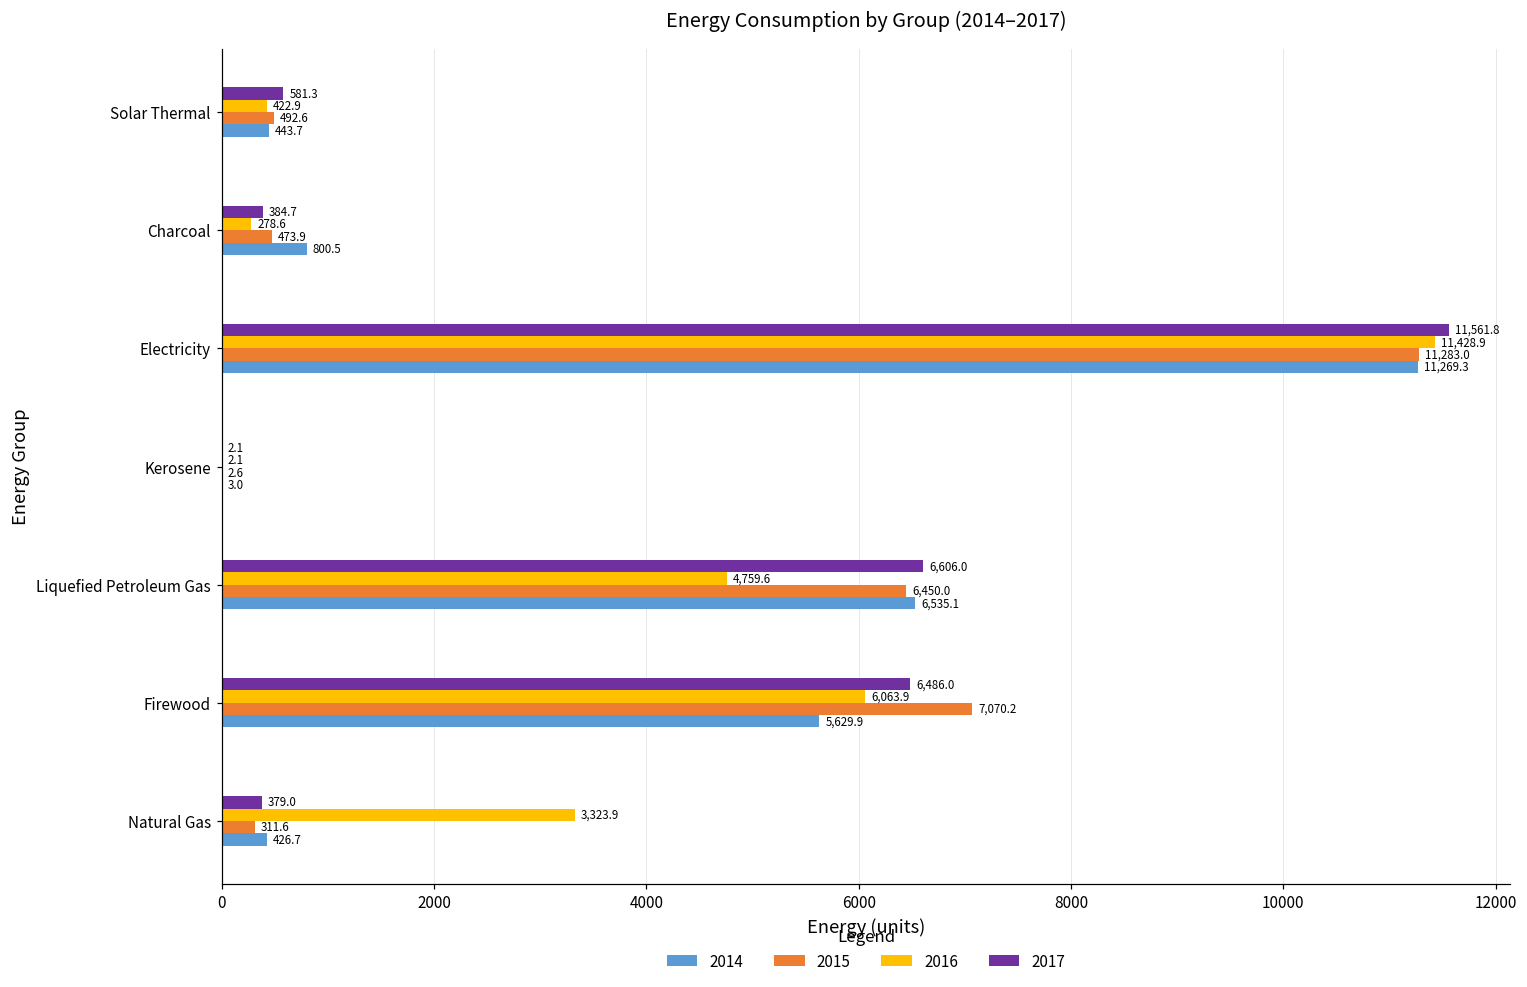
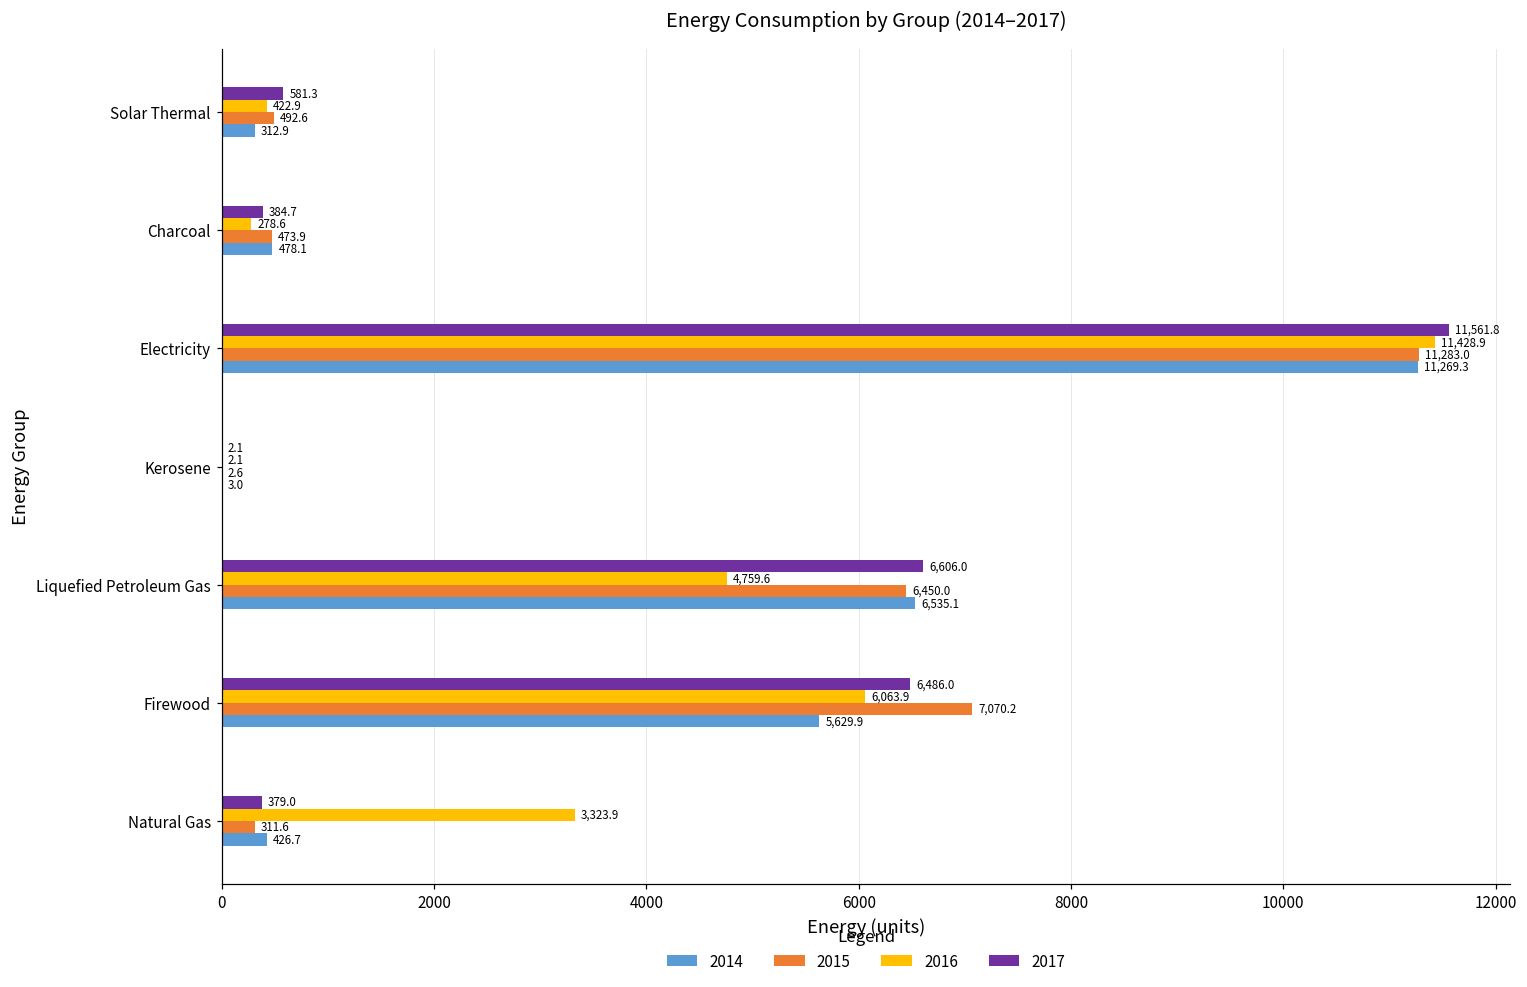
  {
    "2014": {
-     "Solar Thermal": "443.7",
-     "Charcoal": "800.5",
+     "Solar Thermal": "312.9",
+     "Charcoal": "478.1",
      "Electricity": "11,269.3",
      "Kerosene": "3.0",
      "Liquefied Petroleum Gas": "6,535.1",
      "Firewood": "5,629.9",
      "Natural Gas": "426.7"
    },
    "2015": {
      "Solar Thermal": "492.6",
      "Charcoal": "473.9",
      "Electricity": "11,283.0",
      "Kerosene": "2.6",
      "Liquefied Petroleum Gas": "6,450.0",
      "Firewood": "7,070.2",
      "Natural Gas": "311.6"
    },
    "2016": {
      "Solar Thermal": "422.9",
      "Charcoal": "278.6",
      "Electricity": "11,428.9",
      "Kerosene": "2.1",
      "Liquefied Petroleum Gas": "4,759.6",
      "Firewood": "6,063.9",
      "Natural Gas": "3,323.9"
    },
    "2017": {
      "Solar Thermal": "581.3",
      "Charcoal": "384.7",
      "Electricity": "11,561.8",
      "Kerosene": "2.1",
      "Liquefied Petroleum Gas": "6,606.0",
      "Firewood": "6,486.0",
      "Natural Gas": "379.0"
    }
  }
